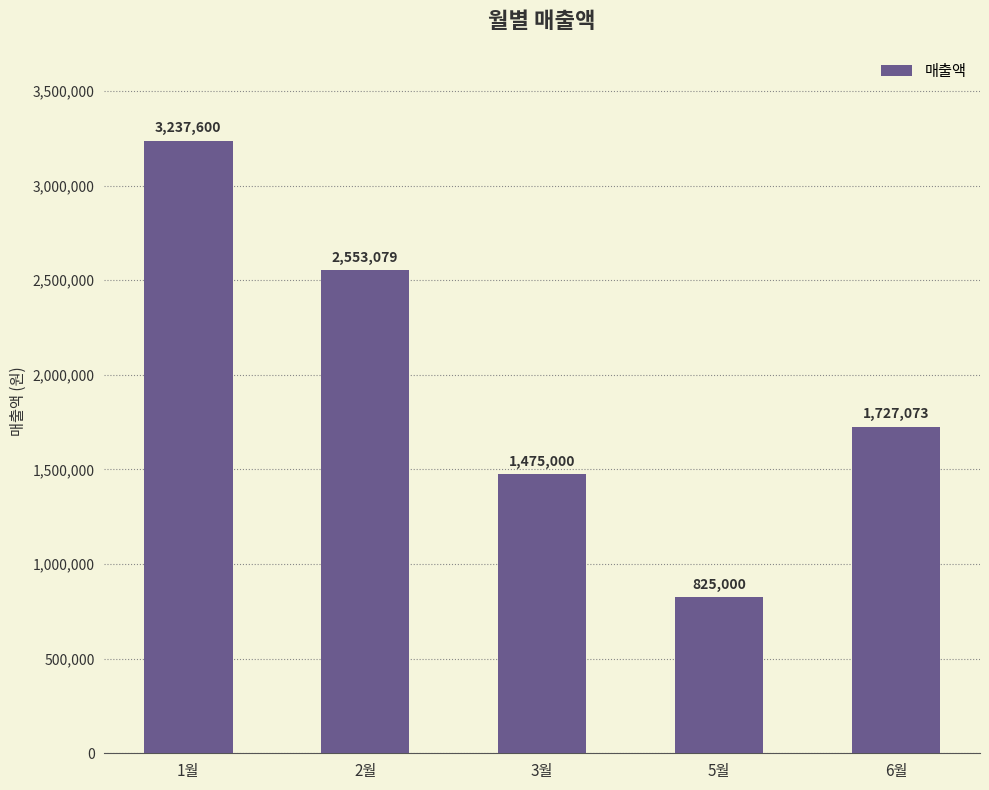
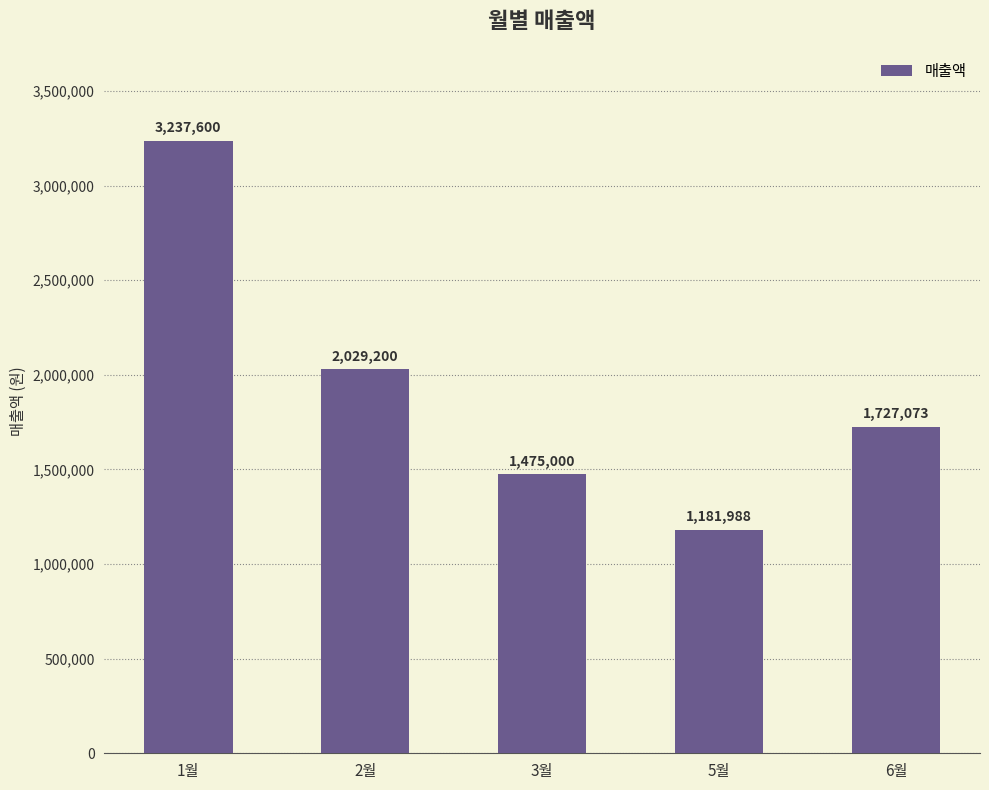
  {
    "1월": "3,237,600",
-   "2월": "2,553,079",
+   "2월": "2,029,200",
    "3월": "1,475,000",
-   "5월": "825,000",
+   "5월": "1,181,988",
    "6월": "1,727,073"
  }
